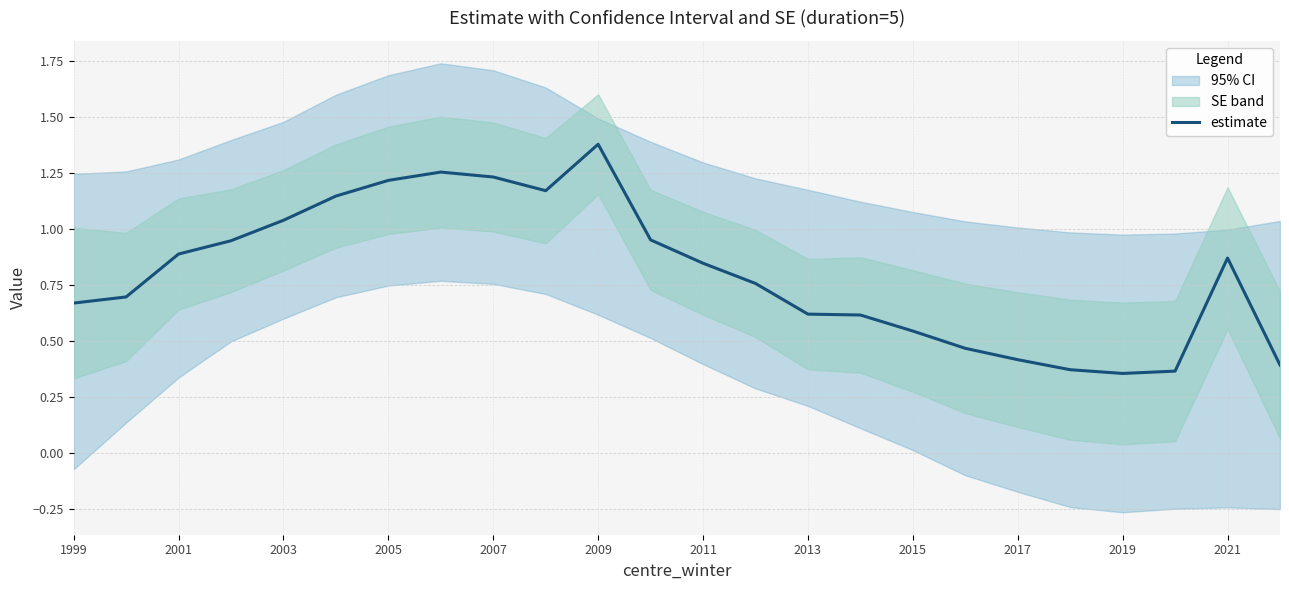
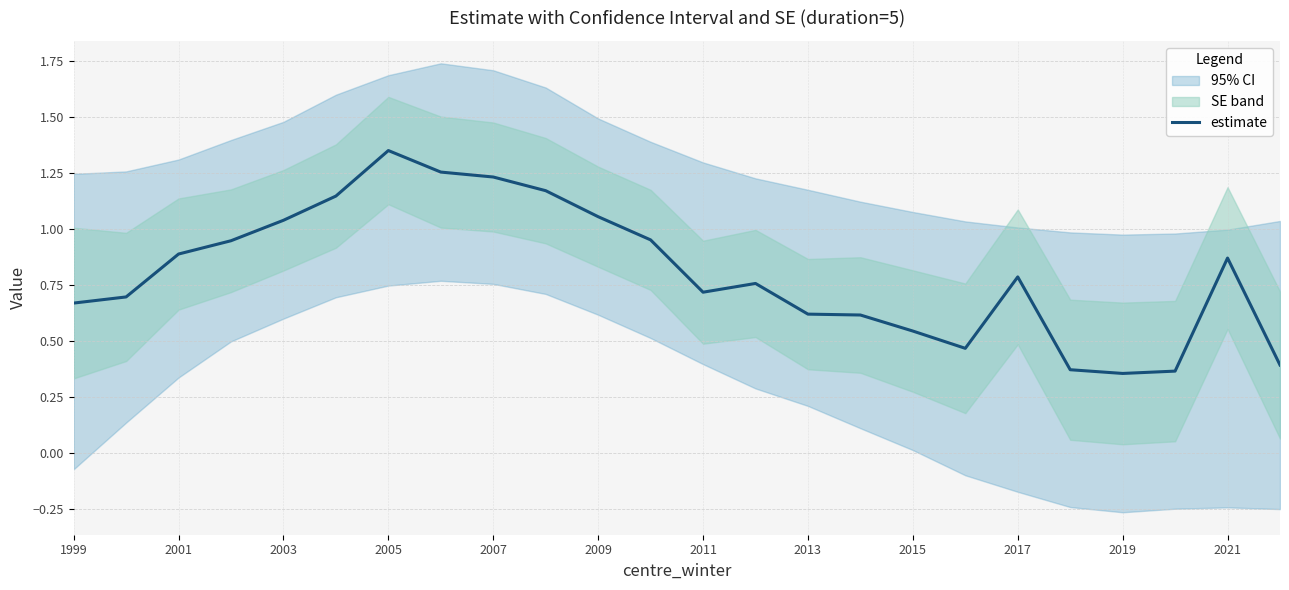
  {
    "estimate": {
      "1999": 0.67,
      "2001": 0.89,
      "2003": 1.04,
-     "2005": 1.22,
+     "2005": 1.35,
      "2007": 1.23,
-     "2009": 1.38,
-     "2011": 0.85,
+     "2009": 1.05,
+     "2011": 0.72,
      "2013": 0.62,
      "2015": 0.54,
-     "2017": 0.42,
+     "2017": 0.79,
      "2019": 0.36,
      "2021": 0.87
    }
  }
